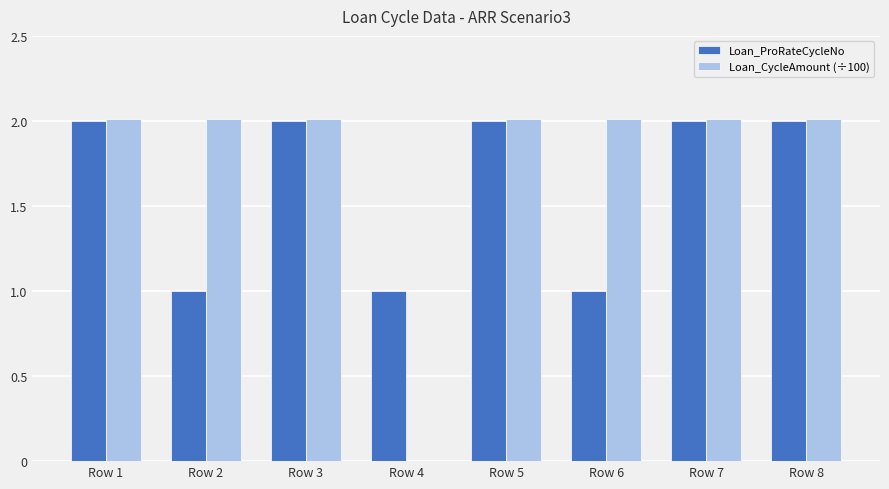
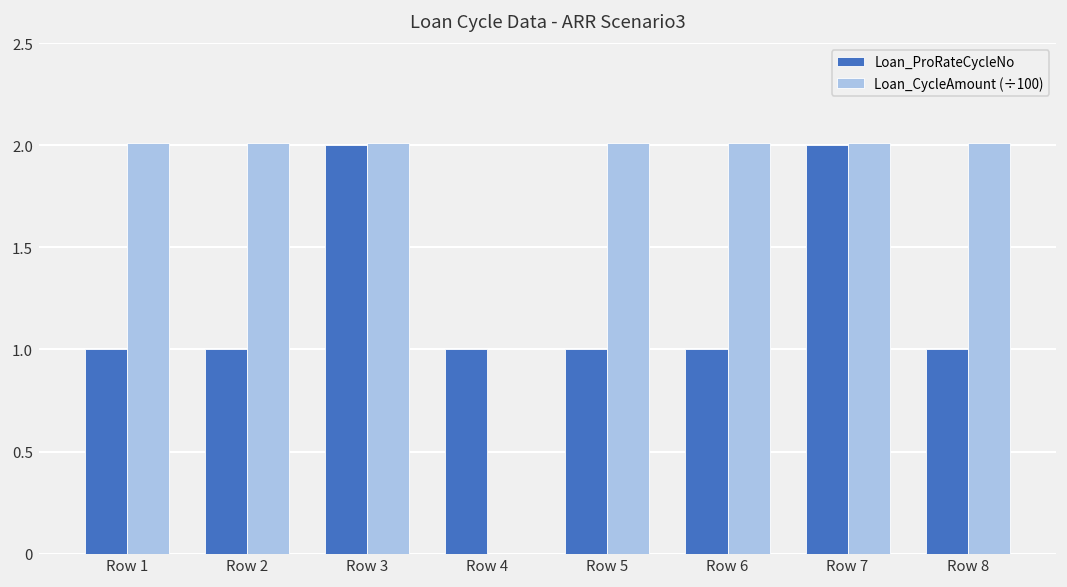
  {
    "Loan_ProRateCycleNo": {
-     "Row 1": 2,
+     "Row 1": 1,
      "Row 2": 1,
      "Row 3": 2,
      "Row 4": 1,
-     "Row 5": 2,
+     "Row 5": 1,
      "Row 6": 1,
      "Row 7": 2,
-     "Row 8": 2
+     "Row 8": 1
    },
    "Loan_CycleAmount (÷100)": {
      "Row 1": 2,
      "Row 2": 2,
      "Row 3": 2,
      "Row 4": 0,
      "Row 5": 2,
      "Row 6": 2,
      "Row 7": 2,
      "Row 8": 2
    }
  }
